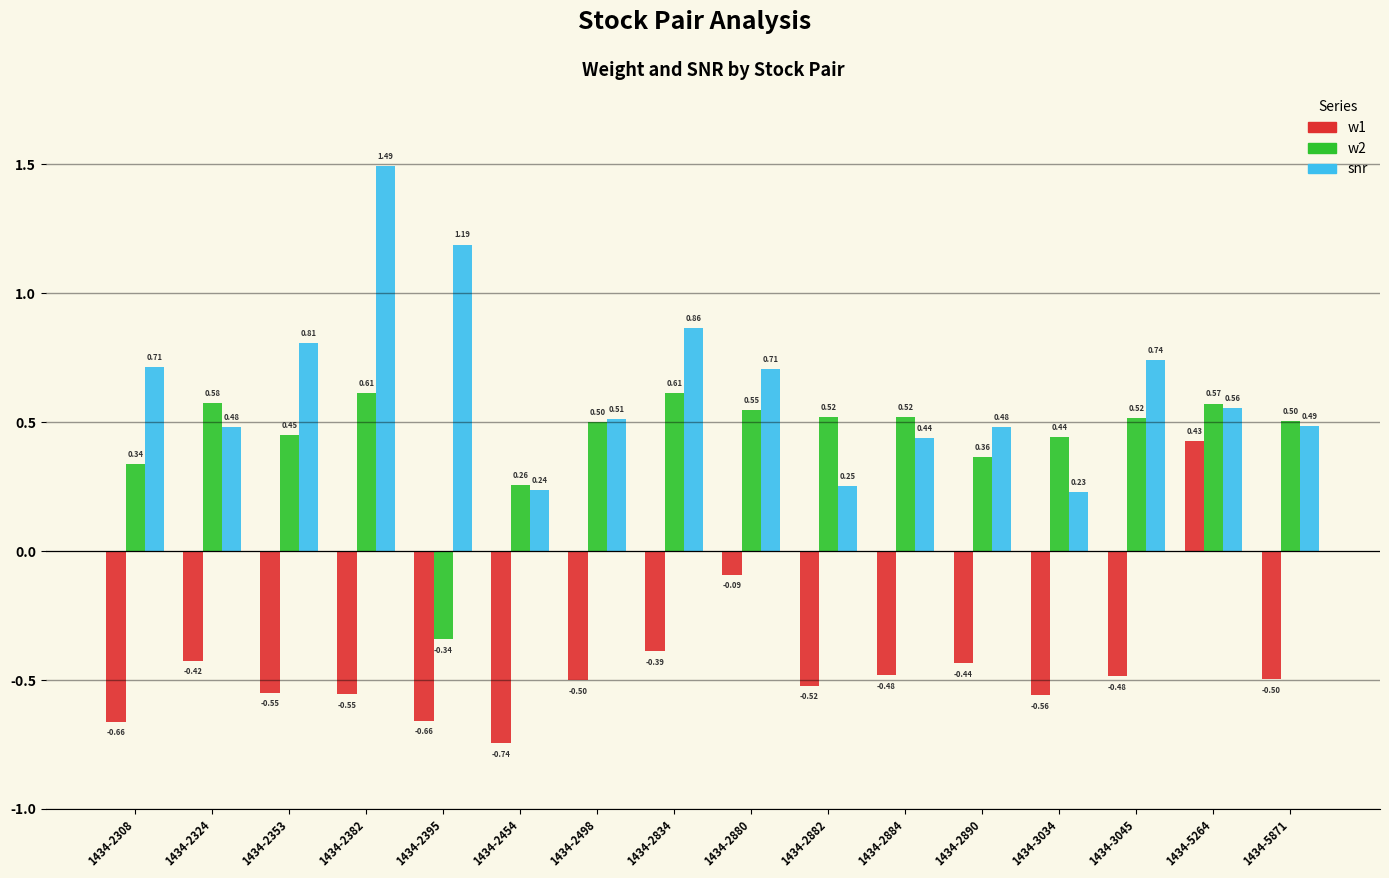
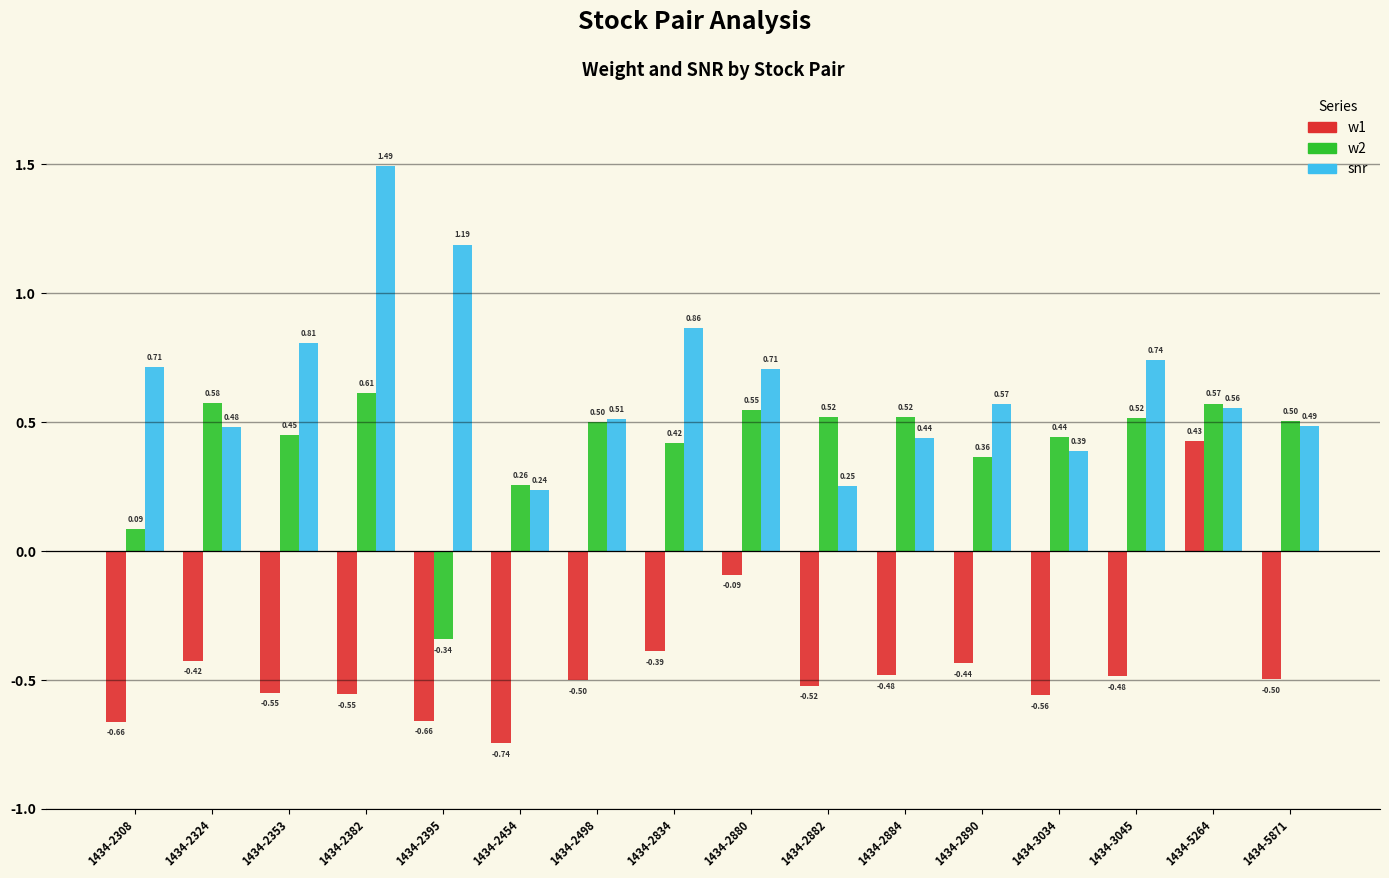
  {
    "w1": {
      "1434-2308": -0.66,
      "1434-2324": -0.42,
      "1434-2353": -0.55,
      "1434-2382": -0.55,
      "1434-2395": -0.66,
      "1434-2454": -0.74,
      "1434-2498": -0.50,
      "1434-2834": -0.39,
      "1434-2880": -0.09,
      "1434-2882": -0.52,
      "1434-2884": -0.48,
      "1434-2890": -0.44,
      "1434-3034": -0.56,
      "1434-3045": -0.48,
      "1434-5264": 0.43,
      "1434-5871": -0.50
    },
    "w2": {
-     "1434-2308": 0.34,
+     "1434-2308": 0.09,
      "1434-2324": 0.58,
      "1434-2353": 0.45,
      "1434-2382": 0.61,
      "1434-2395": -0.34,
      "1434-2454": 0.26,
      "1434-2498": 0.50,
-     "1434-2834": 0.61,
+     "1434-2834": 0.42,
      "1434-2880": 0.55,
      "1434-2882": 0.52,
      "1434-2884": 0.52,
      "1434-2890": 0.36,
      "1434-3034": 0.44,
      "1434-3045": 0.52,
      "1434-5264": 0.57,
      "1434-5871": 0.50
    },
    "snr": {
      "1434-2308": 0.71,
      "1434-2324": 0.48,
      "1434-2353": 0.81,
      "1434-2382": 1.49,
      "1434-2395": 1.19,
      "1434-2454": 0.24,
      "1434-2498": 0.51,
      "1434-2834": 0.86,
      "1434-2880": 0.71,
      "1434-2882": 0.25,
      "1434-2884": 0.44,
-     "1434-2890": 0.48,
-     "1434-3034": 0.23,
+     "1434-2890": 0.57,
+     "1434-3034": 0.39,
      "1434-3045": 0.74,
      "1434-5264": 0.56,
      "1434-5871": 0.49
    }
  }
